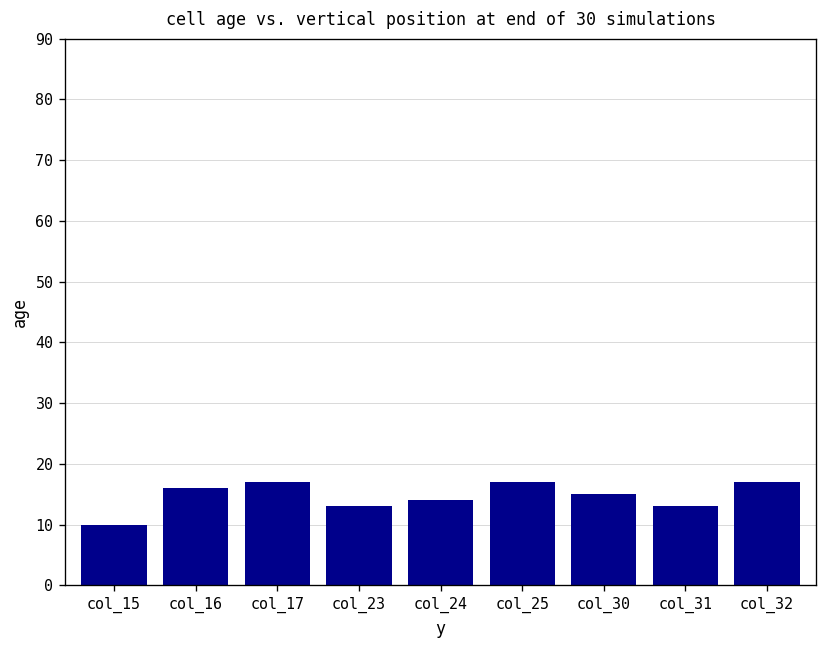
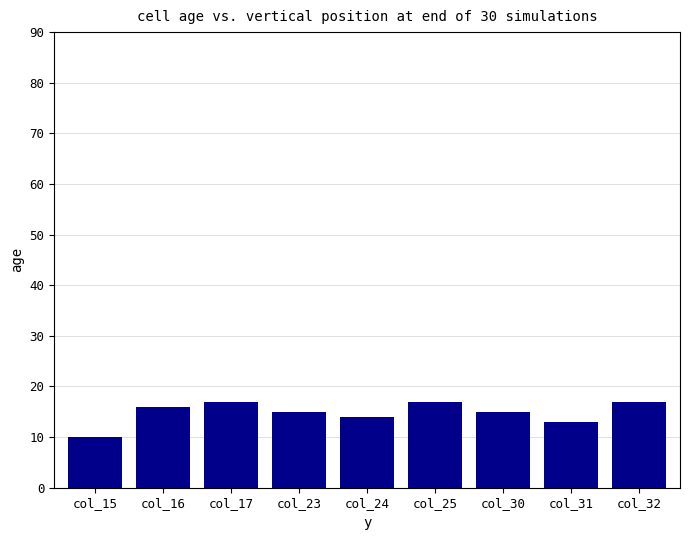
  {
    "col_15": 10,
    "col_16": 16,
    "col_17": 17,
-   "col_23": 13,
+   "col_23": 15,
    "col_24": 14,
    "col_25": 17,
    "col_30": 15,
    "col_31": 13,
    "col_32": 17
  }
